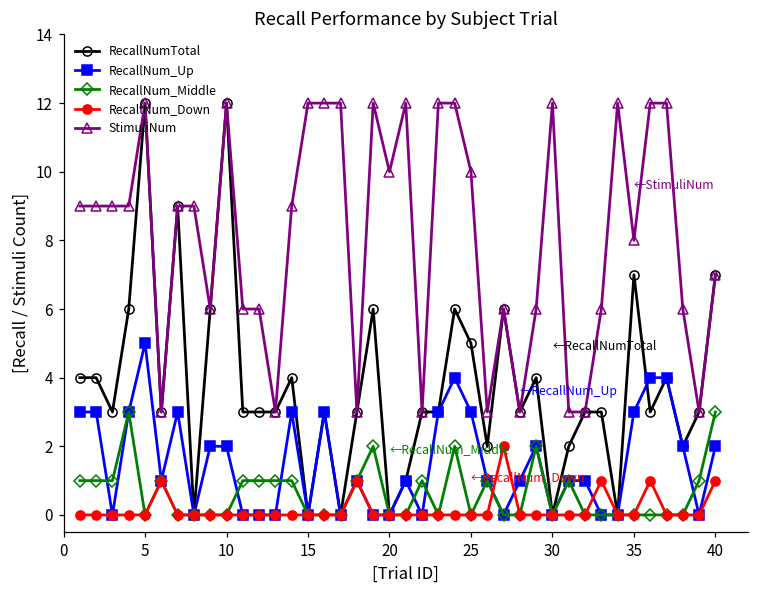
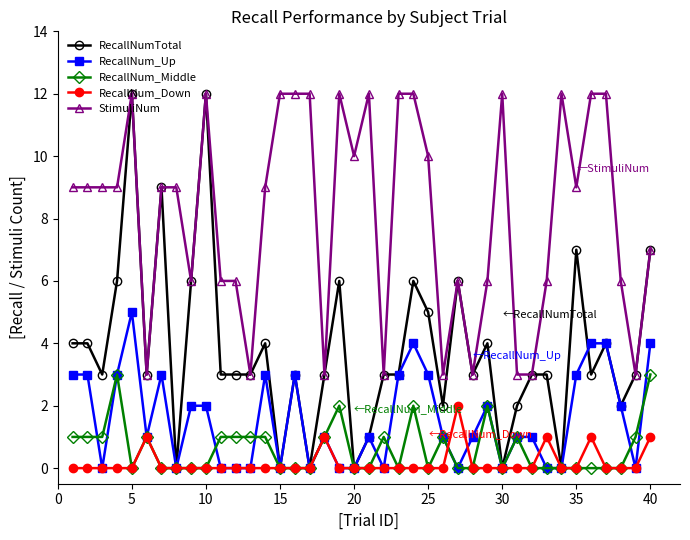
  {
    "RecallNumTotal": {
      "25": 5,
      "35": 7
    },
    "RecallNum_Up": {
      "5": 5,
      "10": 2,
      "25": 3,
      "35": 3,
-     "40": 2
+     "40": 4
    },
    "RecallNum_Middle": {
      "40": 3
    },
    "RecallNum_Down": {
      "40": 1
    },
    "StimuliNum": {
      "15": 12,
      "20": 10,
      "25": 10,
      "30": 12,
-     "35": 8
+     "35": 9
    }
  }
